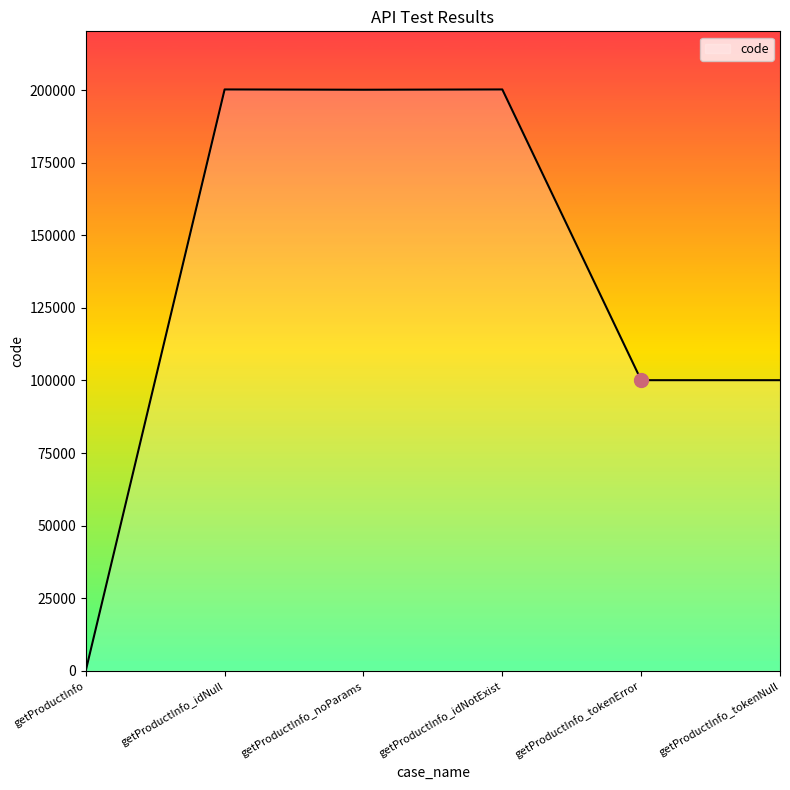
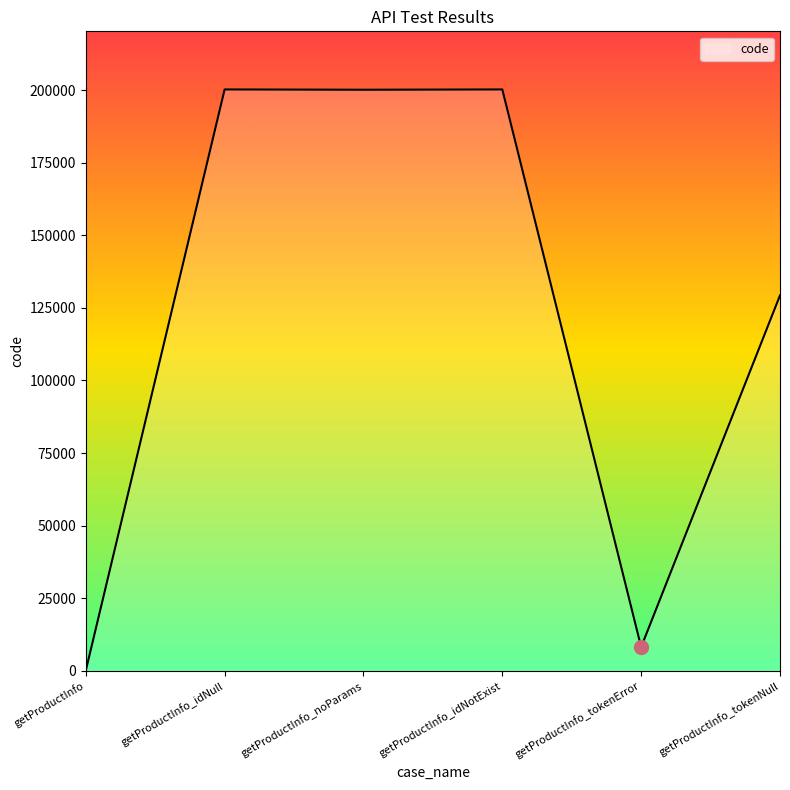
  {
    "code": {
      "getProductInfo": 0,
      "getProductInfo_idNull": 200000,
      "getProductInfo_noParams": 200000,
      "getProductInfo_idNotExist": 200000,
-     "getProductInfo_tokenError": 100000,
-     "getProductInfo_tokenNull": 100000
+     "getProductInfo_tokenError": 8000,
+     "getProductInfo_tokenNull": 129000
    }
  }
